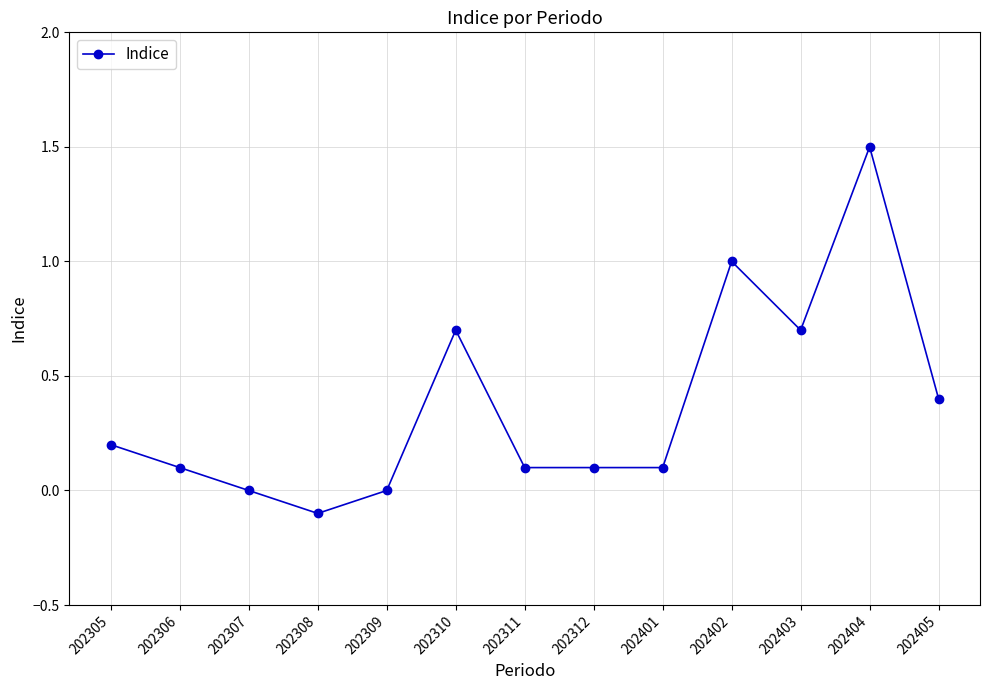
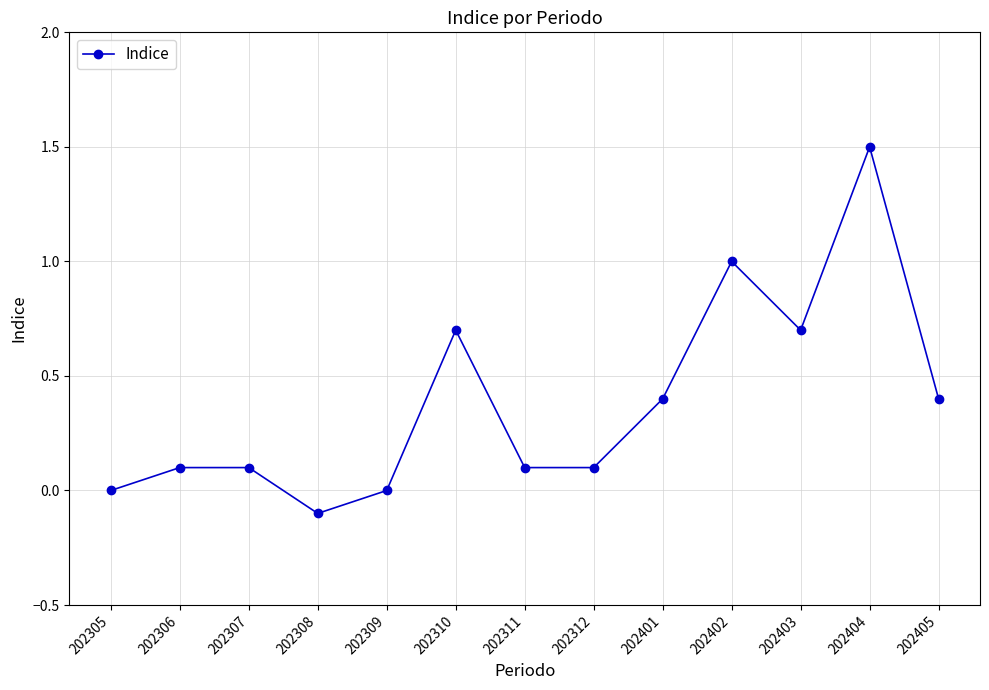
  {
-   "202305": 0.2,
+   "202305": 0.0,
    "202306": 0.1,
-   "202307": 0.0,
+   "202307": 0.1,
    "202308": -0.1,
    "202309": 0.0,
    "202310": 0.7,
    "202311": 0.1,
    "202312": 0.1,
-   "202401": 0.1,
+   "202401": 0.4,
    "202402": 1.0,
    "202403": 0.7,
    "202404": 1.5,
    "202405": 0.4
  }
